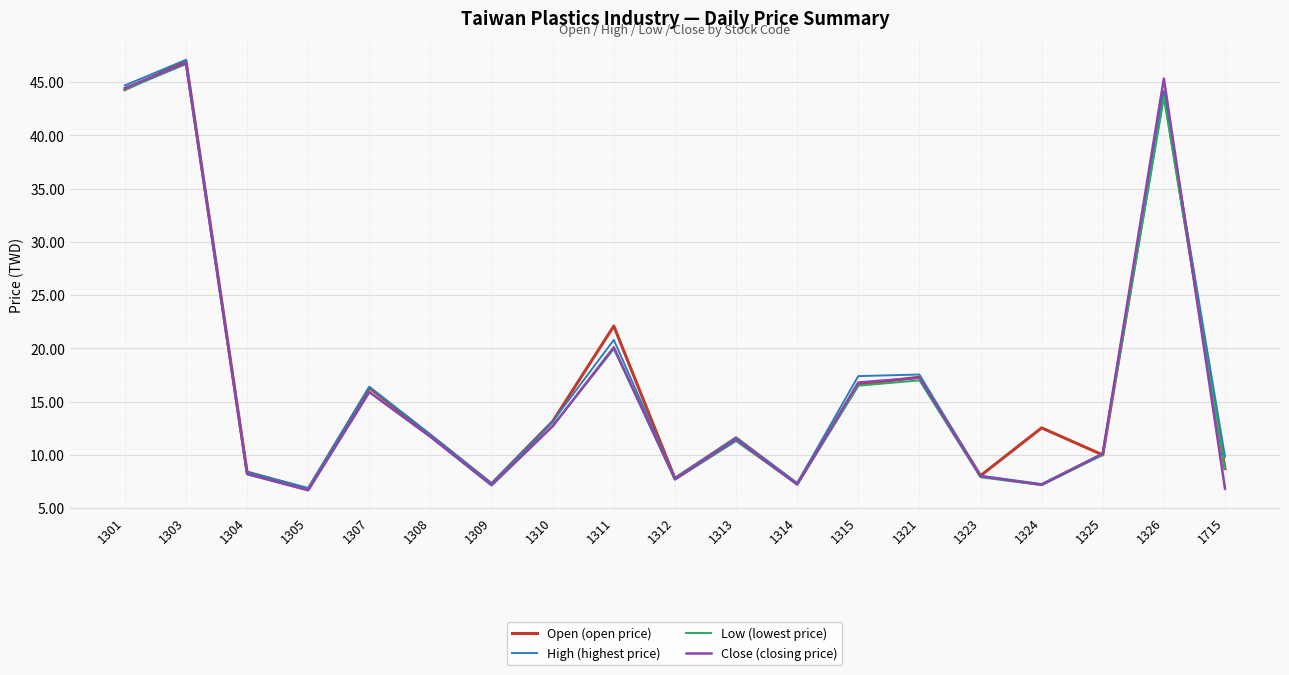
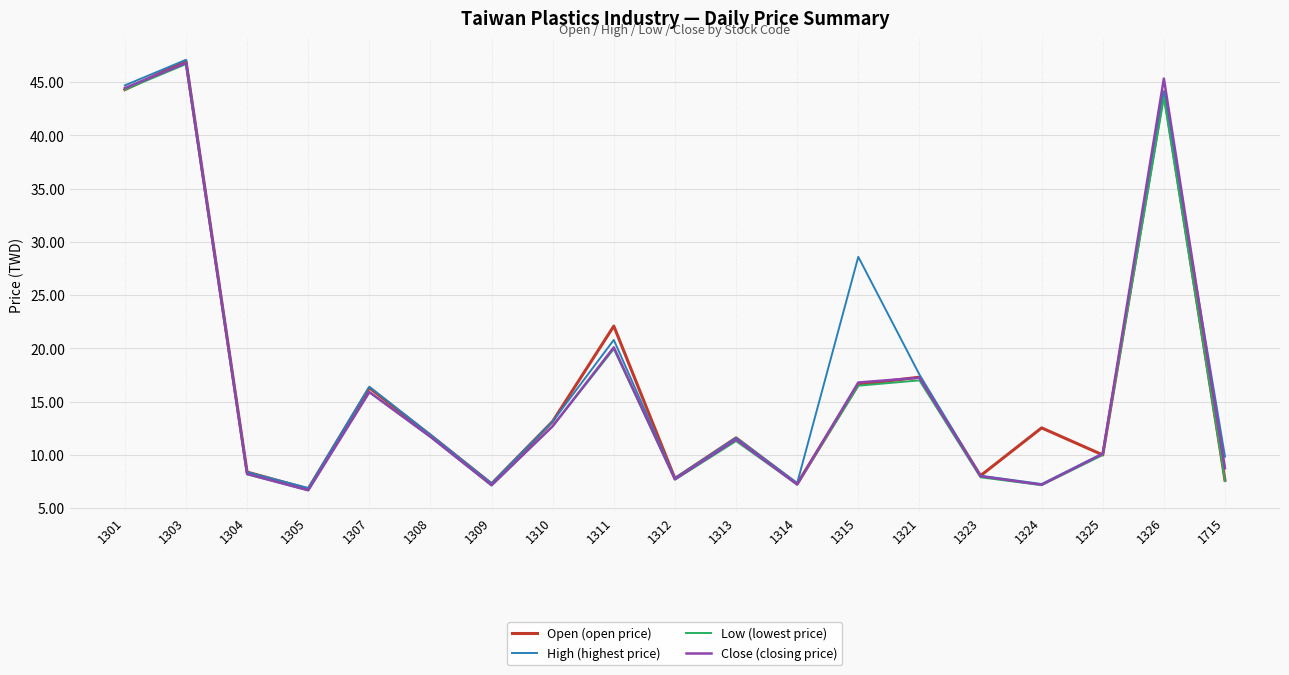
  {
    "Open (open price)": {
      "1311": 22.1,
      "1324": 12.5,
-     "1715": 8.7
+     "1715": 7.6
    },
    "High (highest price)": {
      "1301": 44.7,
      "1311": 20.8,
-     "1315": 17.4,
+     "1315": 28.6,
      "1321": 17.6,
      "1715": 9.8
    },
    "Low (lowest price)": {
      "1321": 17.0,
      "1326": 43.6,
-     "1715": 8.7
+     "1715": 7.5
    },
    "Close (closing price)": {
      "1326": 45.3,
-     "1715": 6.8
+     "1715": 8.8
    }
  }
